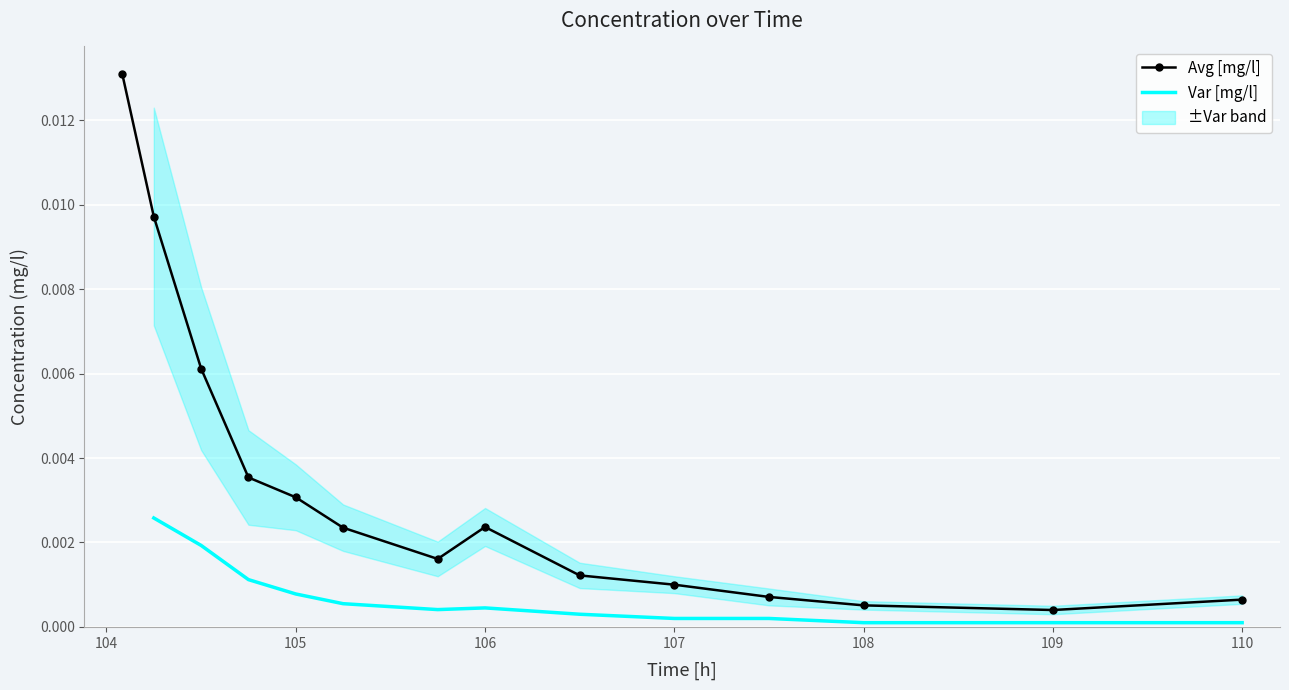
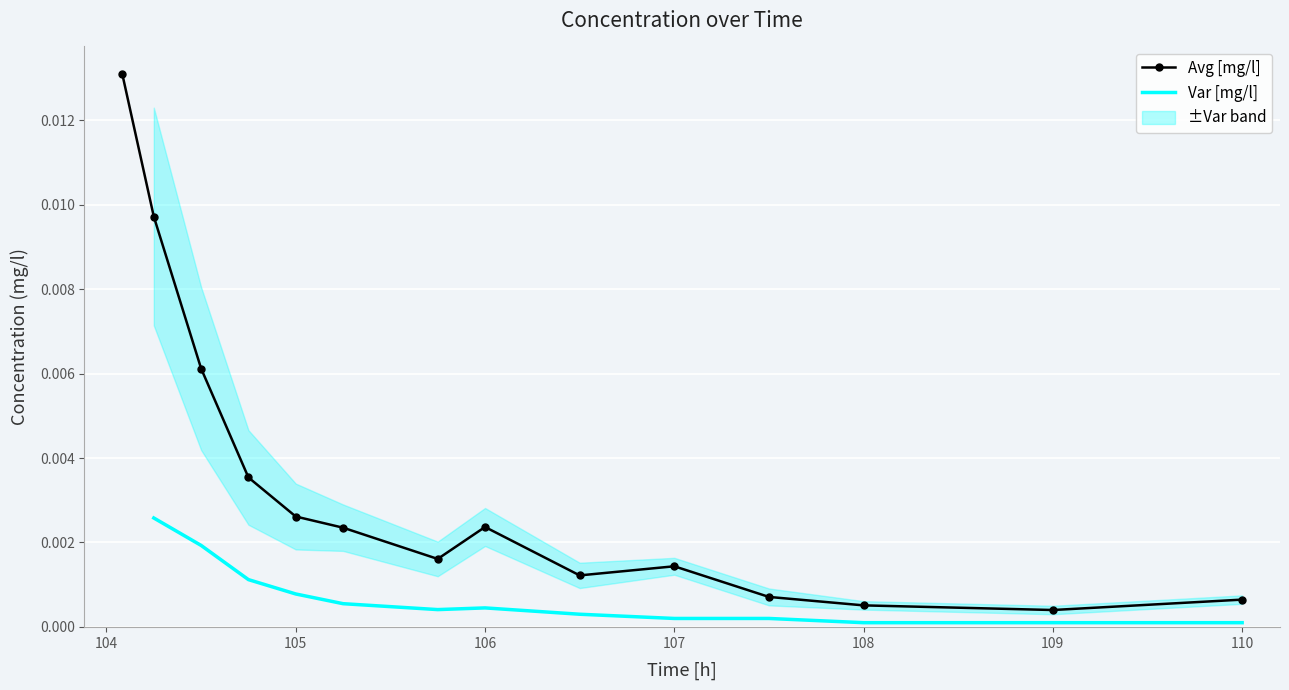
  {
    "Avg [mg/l]": {
-     "105": 0.0031,
+     "105": 0.0026,
      "106": 0.0024,
-     "107": 0.0010,
+     "107": 0.0014,
      "108": 0.0005,
      "109": 0.0004,
      "110": 0.0006
    }
  }
